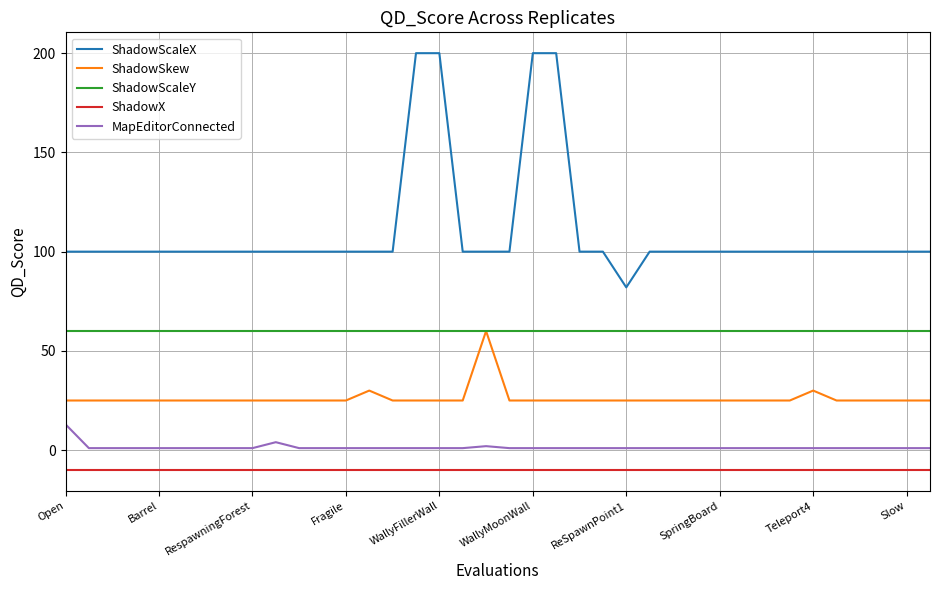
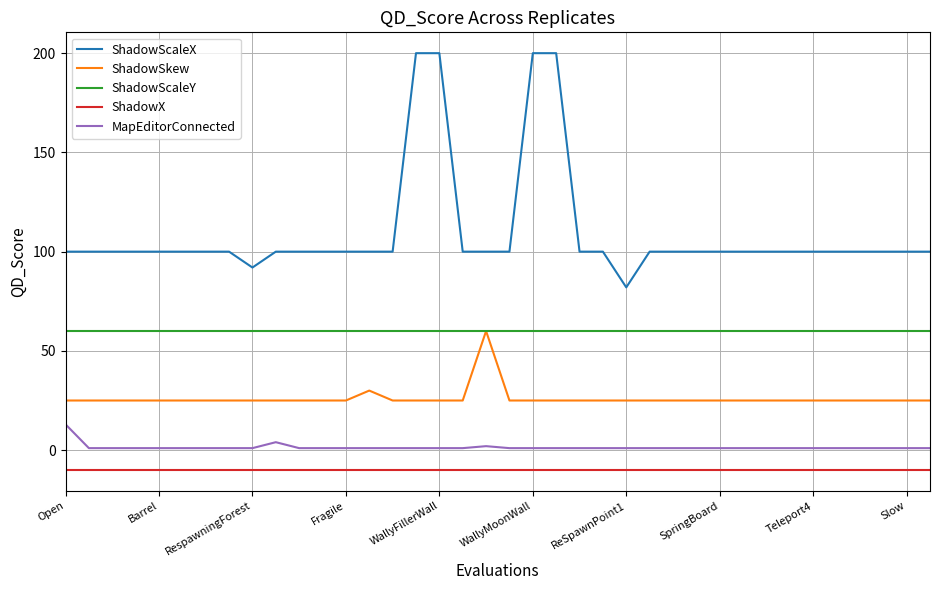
  {
    "ShadowScaleX": {
      "Open": 100,
      "Barrel": 100,
-     "RespawningForest": 100,
+     "RespawningForest": 92,
      "Fragile": 100,
      "WallyFillerWall": 200,
      "WallyMoonWall": 200,
      "ReSpawnPoint1": 82,
      "SpringBoard": 100,
      "Teleport4": 100,
      "Slow": 100
    },
    "ShadowSkew": {
      "Open": 25,
      "Barrel": 25,
      "RespawningForest": 25,
      "Fragile": 25,
      "WallyFillerWall": 25,
      "WallyMoonWall": 25,
      "ReSpawnPoint1": 25,
      "SpringBoard": 25,
-     "Teleport4": 30,
+     "Teleport4": 25,
      "Slow": 25
    },
    "ShadowScaleY": {
      "Open": 60,
      "Barrel": 60,
      "RespawningForest": 60,
      "Fragile": 60,
      "WallyFillerWall": 60,
      "WallyMoonWall": 60,
      "ReSpawnPoint1": 60,
      "SpringBoard": 60,
      "Teleport4": 60,
      "Slow": 60
    },
    "ShadowX": {
      "Open": -10,
      "Barrel": -10,
      "RespawningForest": -10,
      "Fragile": -10,
      "WallyFillerWall": -10,
      "WallyMoonWall": -10,
      "ReSpawnPoint1": -10,
      "SpringBoard": -10,
      "Teleport4": -10,
      "Slow": -10
    },
    "MapEditorConnected": {
      "Open": 13,
      "Barrel": 1,
      "RespawningForest": 1,
      "Fragile": 1,
      "WallyFillerWall": 1,
      "WallyMoonWall": 1,
      "ReSpawnPoint1": 1,
      "SpringBoard": 1,
      "Teleport4": 1,
      "Slow": 1
    }
  }
